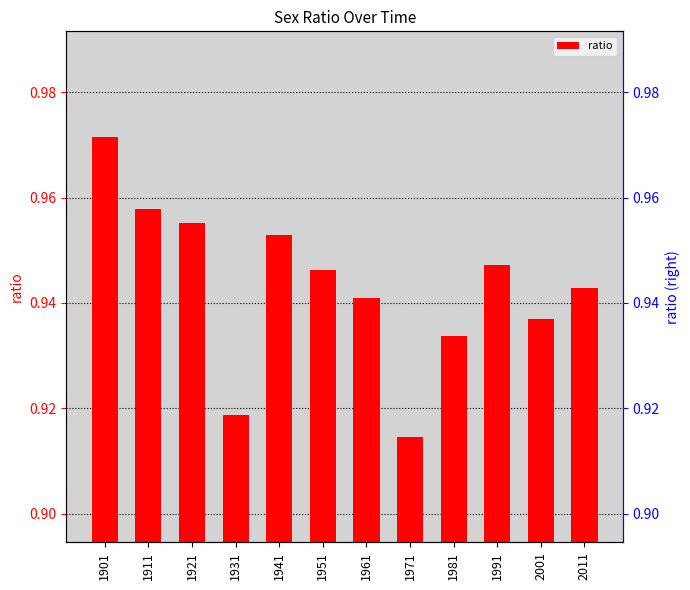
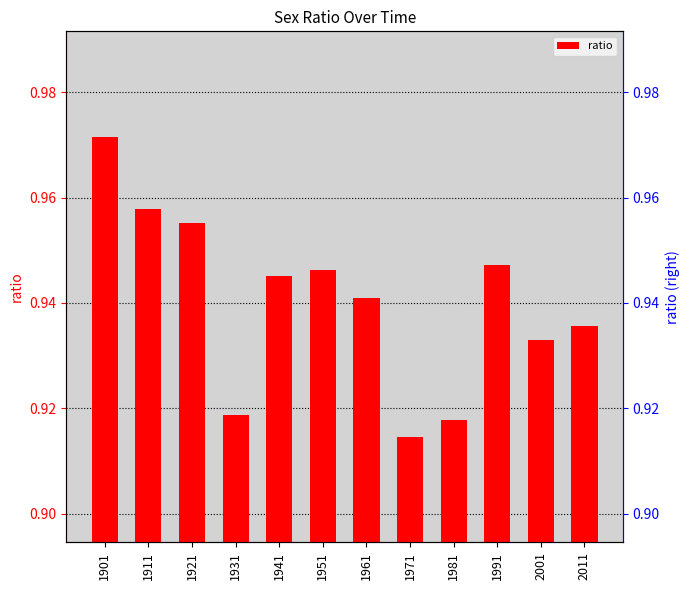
  {
    "1901": 0.972,
    "1911": 0.958,
    "1921": 0.955,
    "1931": 0.919,
-   "1941": 0.953,
+   "1941": 0.945,
    "1951": 0.946,
    "1961": 0.941,
    "1971": 0.915,
-   "1981": 0.934,
+   "1981": 0.918,
    "1991": 0.947,
-   "2001": 0.937,
-   "2011": 0.943
+   "2001": 0.933,
+   "2011": 0.936
  }
